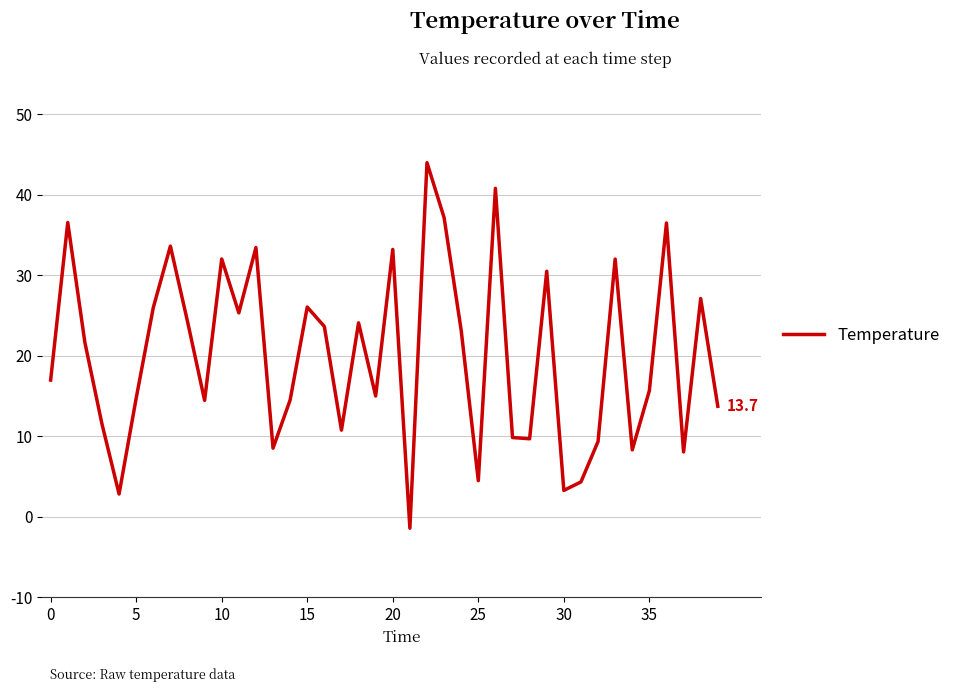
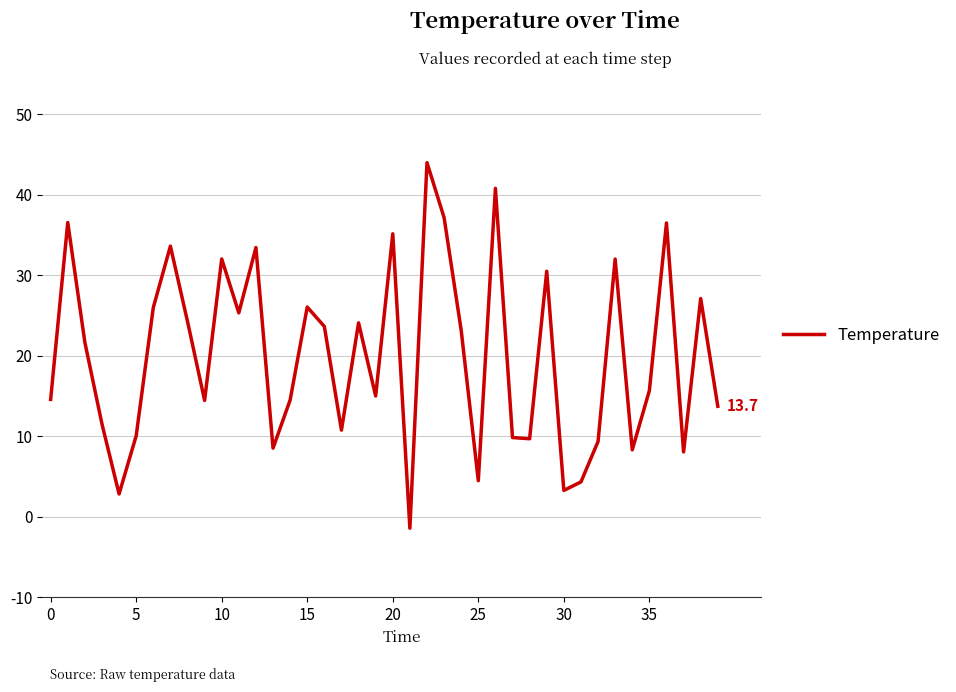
  {
-   "0": 17,
-   "5": 15,
+   "0": 15,
+   "5": 10,
    "10": 32,
    "15": 26,
-   "20": 33,
+   "20": 35,
    "25": 4,
    "30": 3,
    "35": 16
  }
